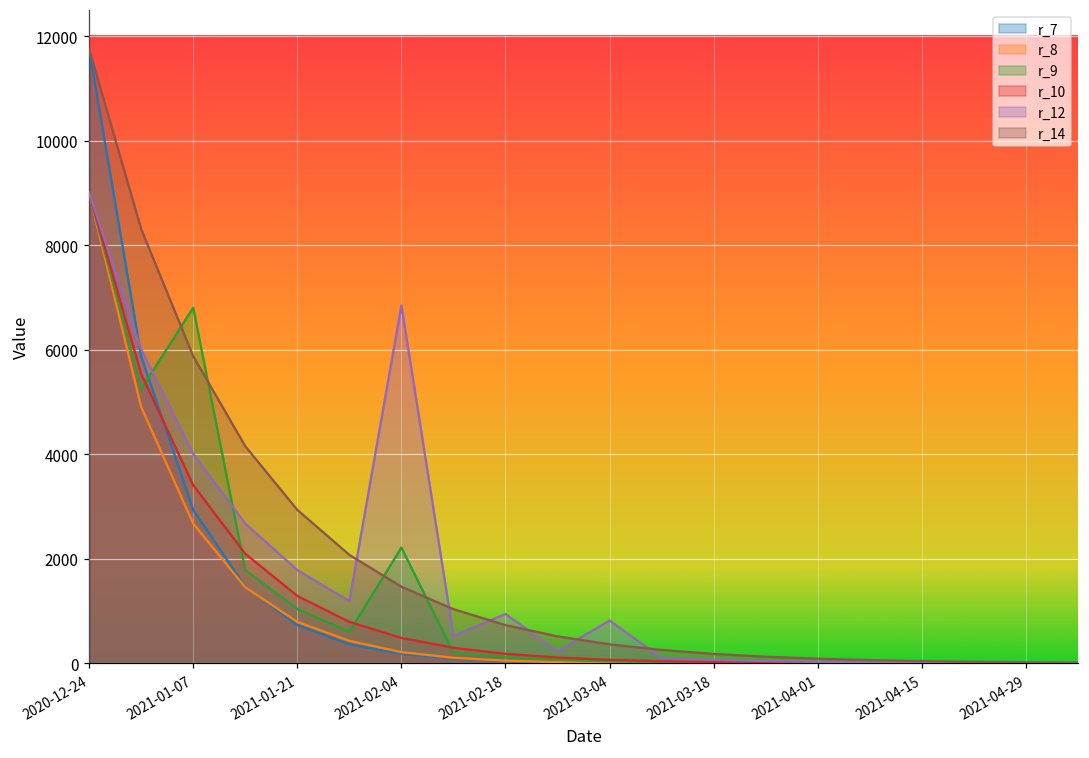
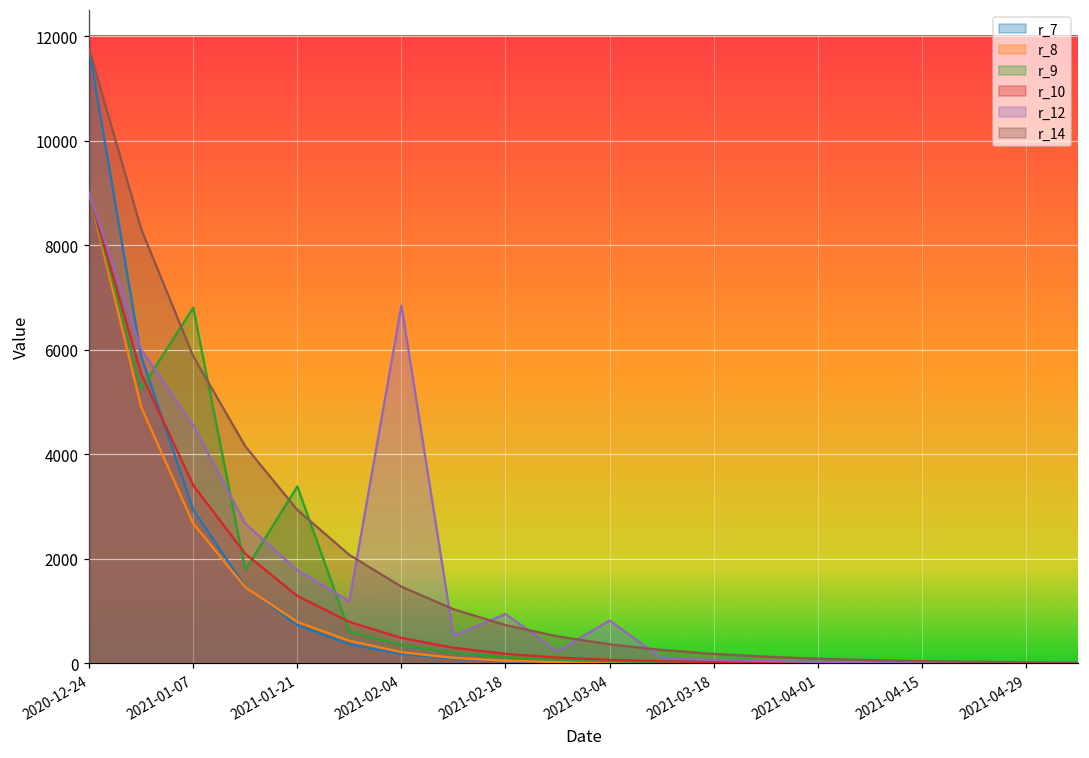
  {
    "r_7": {
      "2021-01-07": 2900,
      "2021-01-21": 700
    },
    "r_9": {
      "2021-01-07": 6800,
-     "2021-01-21": 1000,
-     "2021-02-04": 2200,
+     "2021-01-21": 3400,
+     "2021-02-04": 400,
      "2021-02-18": 100
    },
    "r_12": {
-     "2021-01-07": 4000,
+     "2021-01-07": 4600,
      "2021-01-21": 1800,
      "2021-02-04": 6800,
      "2021-02-18": 900,
      "2021-03-04": 800
    }
  }
